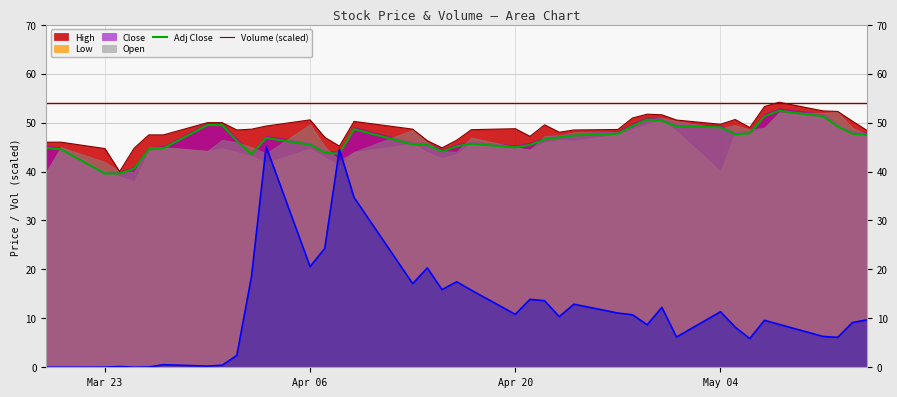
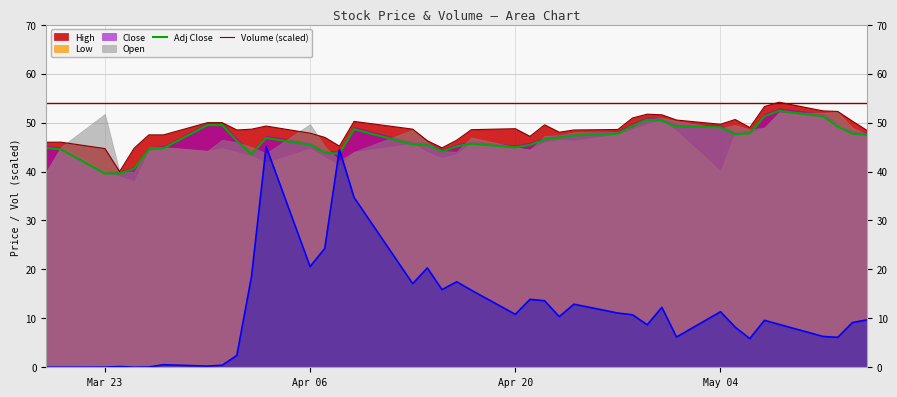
  {
    "High": {
      "Mar 23": 45,
-     "Apr 06": 51,
+     "Apr 06": 48,
      "Apr 20": 49
    },
    "Low": {
      "Apr 06": 45,
      "May 04": 40
    },
    "Open": {
-     "Mar 23": 42,
+     "Mar 23": 52,
      "Apr 06": 50
    }
  }
